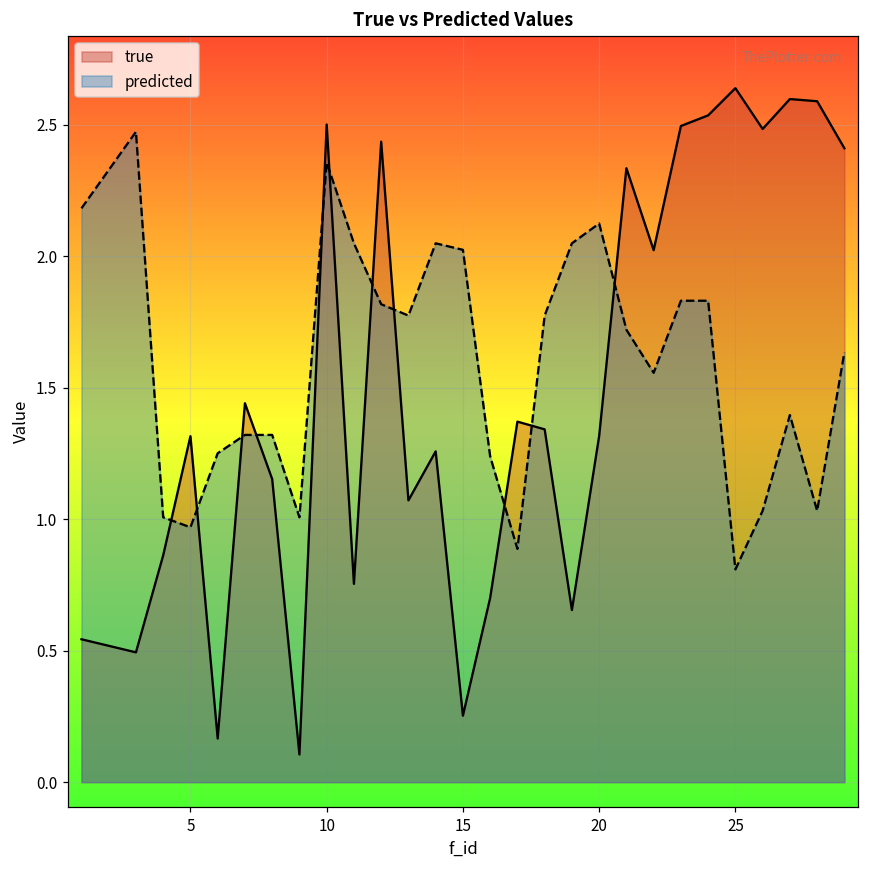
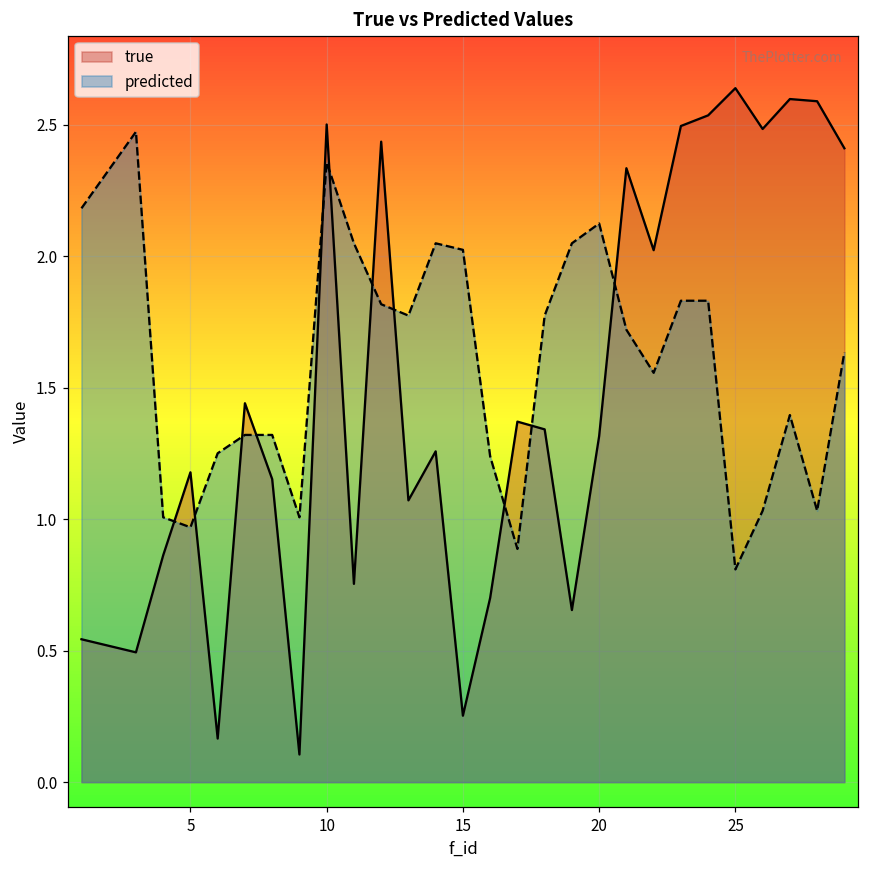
  {
    "true": {
-     "5": 1.32,
+     "5": 1.18,
      "10": 2.50,
      "15": 0.25,
      "20": 1.32,
      "25": 2.64
    },
    "predicted": {
      "5": 0.97,
      "10": 2.36,
      "15": 2.02,
      "20": 2.12,
      "25": 0.81
    }
  }
